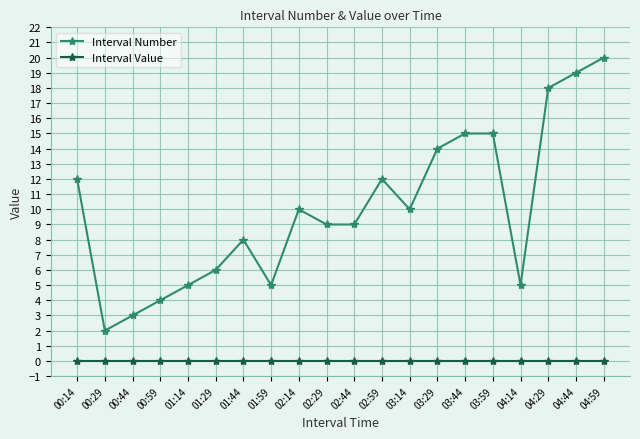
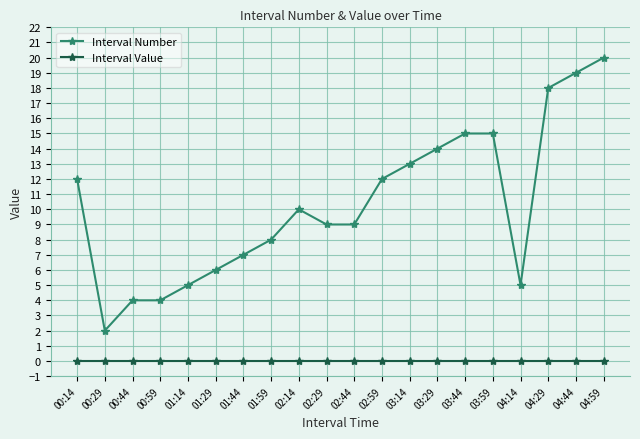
  {
    "Interval Number": {
      "00:14": 12,
      "00:29": 2,
-     "00:44": 3,
+     "00:44": 4,
      "00:59": 4,
      "01:14": 5,
      "01:29": 6,
-     "01:44": 8,
-     "01:59": 5,
+     "01:44": 7,
+     "01:59": 8,
      "02:14": 10,
      "02:29": 9,
      "02:44": 9,
      "02:59": 12,
-     "03:14": 10,
+     "03:14": 13,
      "03:29": 14,
      "03:44": 15,
      "03:59": 15,
      "04:14": 5,
      "04:29": 18,
      "04:44": 19,
      "04:59": 20
    },
    "Interval Value": {
      "00:14": 0,
      "00:29": 0,
      "00:44": 0,
      "00:59": 0,
      "01:14": 0,
      "01:29": 0,
      "01:44": 0,
      "01:59": 0,
      "02:14": 0,
      "02:29": 0,
      "02:44": 0,
      "02:59": 0,
      "03:14": 0,
      "03:29": 0,
      "03:44": 0,
      "03:59": 0,
      "04:14": 0,
      "04:29": 0,
      "04:44": 0,
      "04:59": 0
    }
  }
